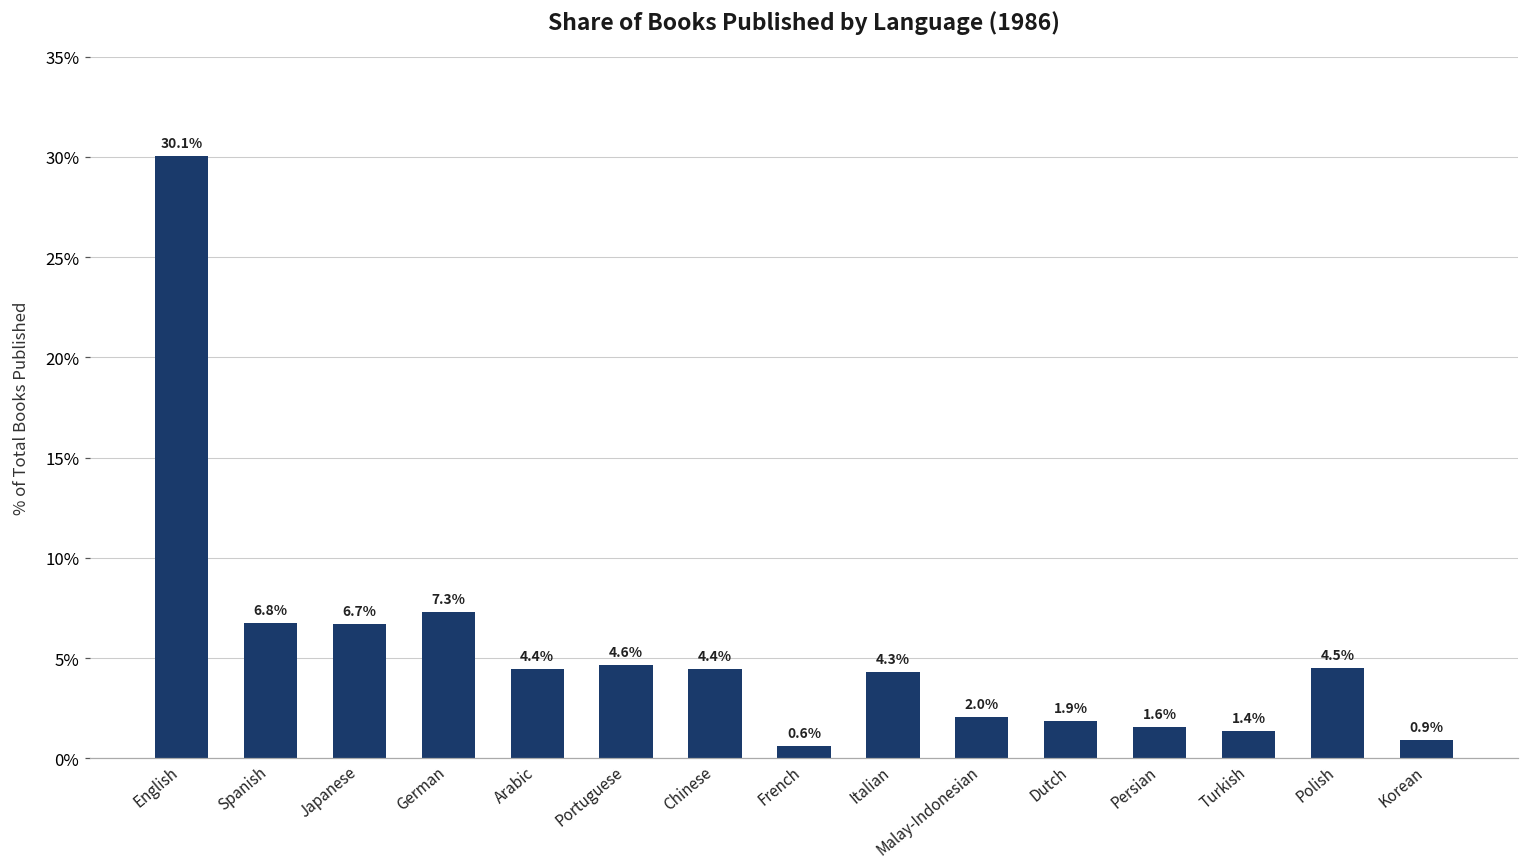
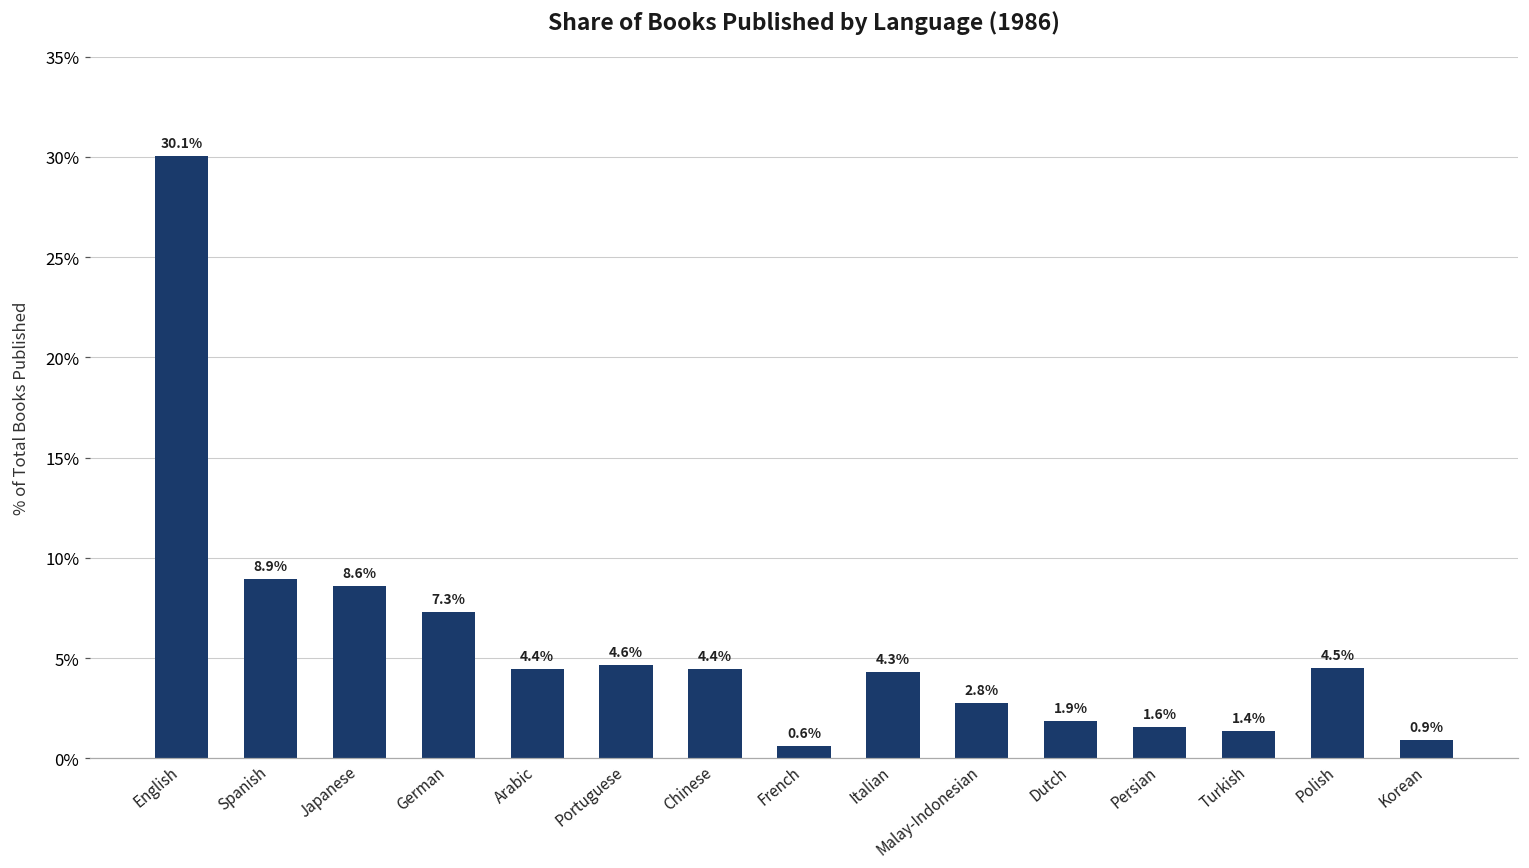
  {
    "English": "30.1%",
-   "Spanish": "6.8%",
-   "Japanese": "6.7%",
+   "Spanish": "8.9%",
+   "Japanese": "8.6%",
    "German": "7.3%",
    "Arabic": "4.4%",
    "Portuguese": "4.6%",
    "Chinese": "4.4%",
    "French": "0.6%",
    "Italian": "4.3%",
-   "Malay-Indonesian": "2.0%",
+   "Malay-Indonesian": "2.8%",
    "Dutch": "1.9%",
    "Persian": "1.6%",
    "Turkish": "1.4%",
    "Polish": "4.5%",
    "Korean": "0.9%"
  }
